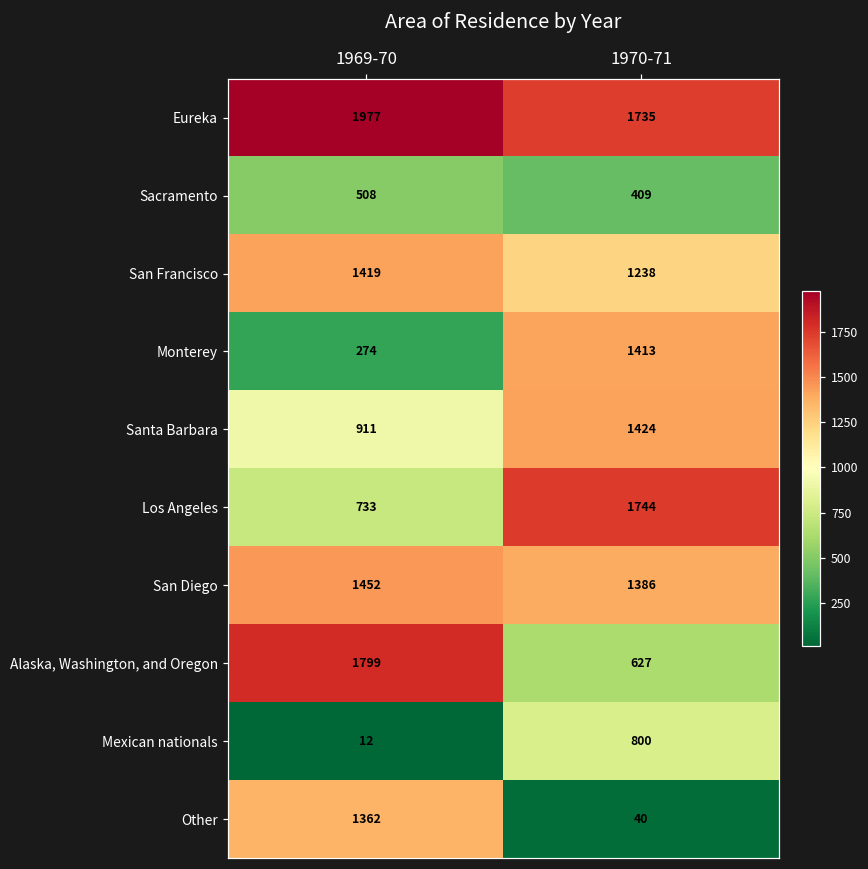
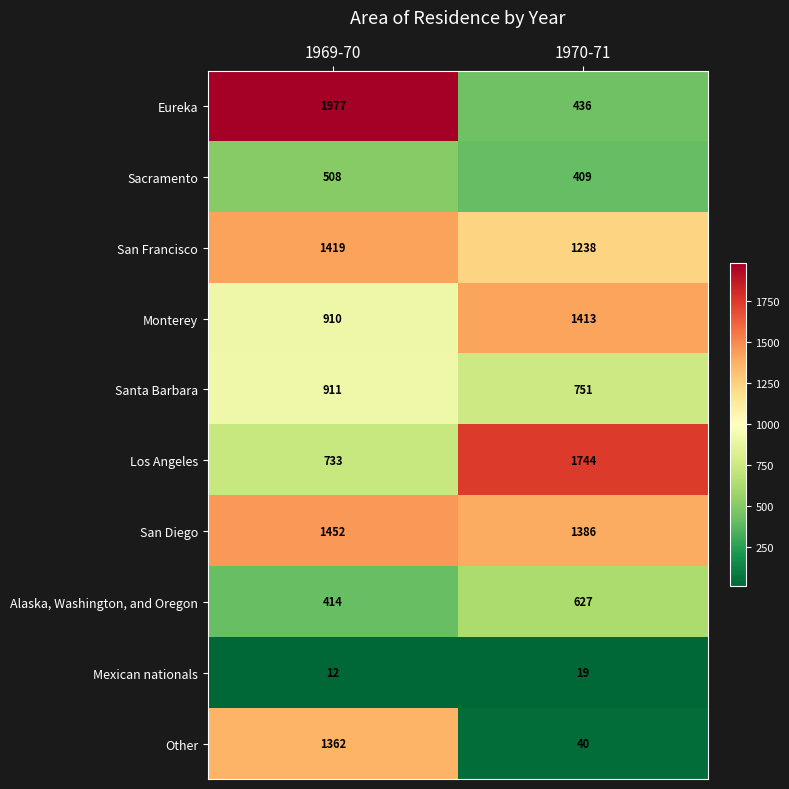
  {
    "Eureka": {
      "1969-70": 1977,
-     "1970-71": 1735
+     "1970-71": 436
    },
    "Sacramento": {
      "1969-70": 508,
      "1970-71": 409
    },
    "San Francisco": {
      "1969-70": 1419,
      "1970-71": 1238
    },
    "Monterey": {
-     "1969-70": 274,
+     "1969-70": 910,
      "1970-71": 1413
    },
    "Santa Barbara": {
      "1969-70": 911,
-     "1970-71": 1424
+     "1970-71": 751
    },
    "Los Angeles": {
      "1969-70": 733,
      "1970-71": 1744
    },
    "San Diego": {
      "1969-70": 1452,
      "1970-71": 1386
    },
    "Alaska, Washington, and Oregon": {
-     "1969-70": 1799,
+     "1969-70": 414,
      "1970-71": 627
    },
    "Mexican nationals": {
      "1969-70": 12,
-     "1970-71": 800
+     "1970-71": 19
    },
    "Other": {
      "1969-70": 1362,
      "1970-71": 40
    }
  }
